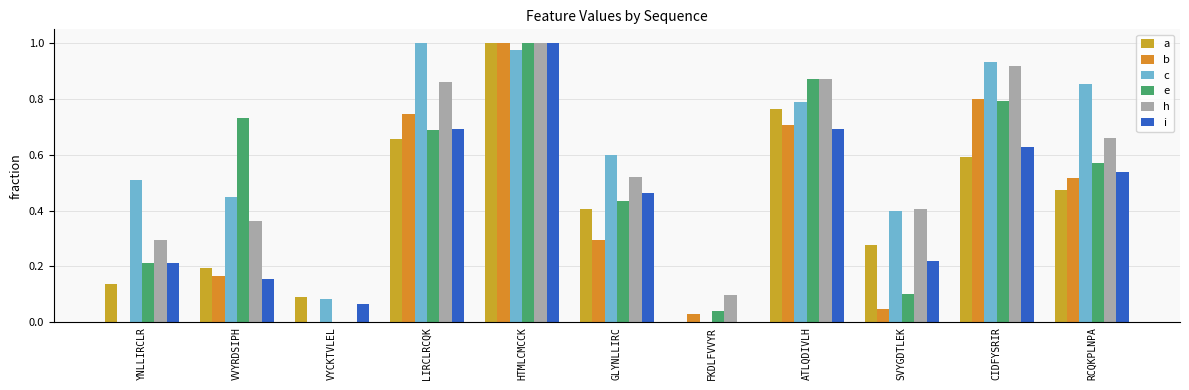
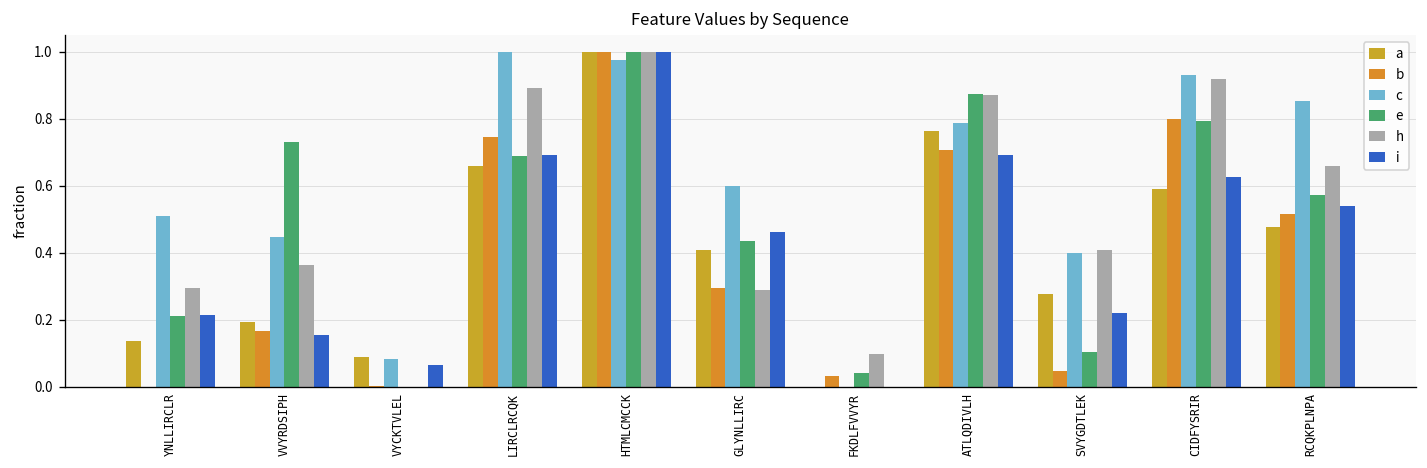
  {
    "c": {
      "YNLLIRCLR": 0.51,
      "VVYRDSIPH": 0.45,
      "VYCKTVLEL": 0.08,
      "LIRCLRCQK": 1.00,
      "HTMLCMCCK": 0.98,
      "GLYNLLIRC": 0.60,
      "FKDLFVVYR": 0.00,
      "ATLQDIVLH": 0.79,
      "SVYGDTLEK": 0.40,
      "CIDFYSRIR": 0.93,
      "RCQKPLNPA": 0.85
    },
    "e": {
      "YNLLIRCLR": 0.21,
      "VVYRDSIPH": 0.73,
      "VYCKTVLEL": 0.00,
      "LIRCLRCQK": 0.69,
      "HTMLCMCCK": 1.00,
      "GLYNLLIRC": 0.43,
      "FKDLFVVYR": 0.04,
      "ATLQDIVLH": 0.87,
      "SVYGDTLEK": 0.10,
      "CIDFYSRIR": 0.79,
      "RCQKPLNPA": 0.57
    },
    "h": {
      "YNLLIRCLR": 0.29,
      "VVYRDSIPH": 0.36,
      "VYCKTVLEL": 0.00,
-     "LIRCLRCQK": 0.86,
+     "LIRCLRCQK": 0.89,
      "HTMLCMCCK": 1.00,
-     "GLYNLLIRC": 0.52,
+     "GLYNLLIRC": 0.29,
      "FKDLFVVYR": 0.10,
      "ATLQDIVLH": 0.87,
      "SVYGDTLEK": 0.41,
      "CIDFYSRIR": 0.92,
      "RCQKPLNPA": 0.66
    },
    "i": {
      "YNLLIRCLR": 0.21,
      "VVYRDSIPH": 0.16,
      "VYCKTVLEL": 0.07,
      "LIRCLRCQK": 0.69,
      "HTMLCMCCK": 1.00,
      "GLYNLLIRC": 0.46,
      "FKDLFVVYR": 0.00,
      "ATLQDIVLH": 0.69,
      "SVYGDTLEK": 0.22,
      "CIDFYSRIR": 0.63,
      "RCQKPLNPA": 0.54
    }
  }
